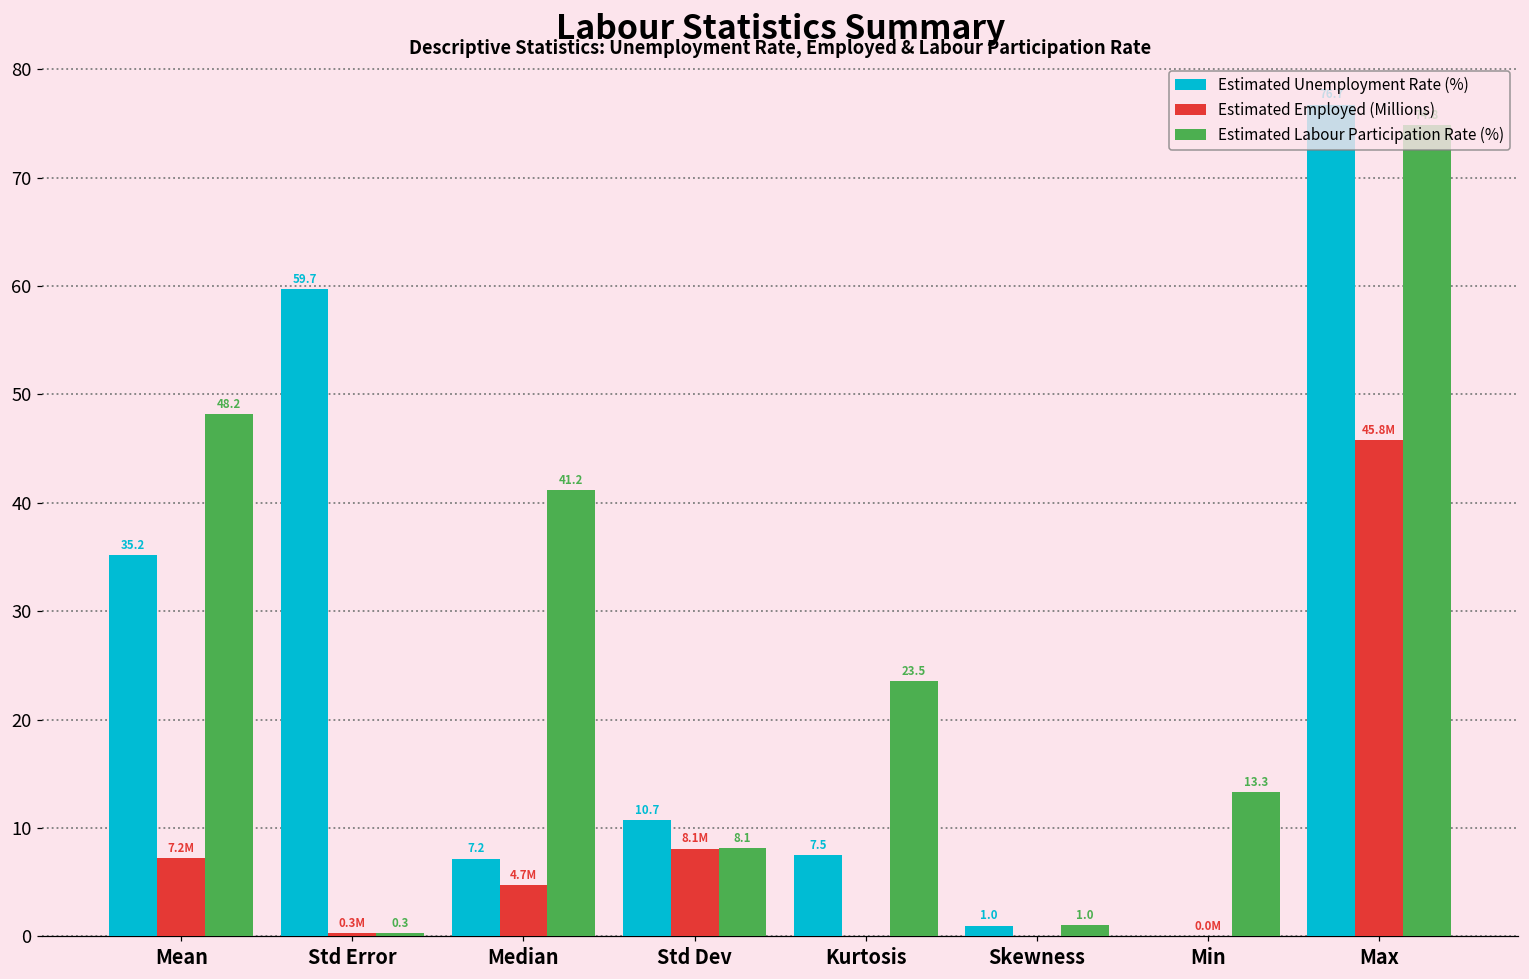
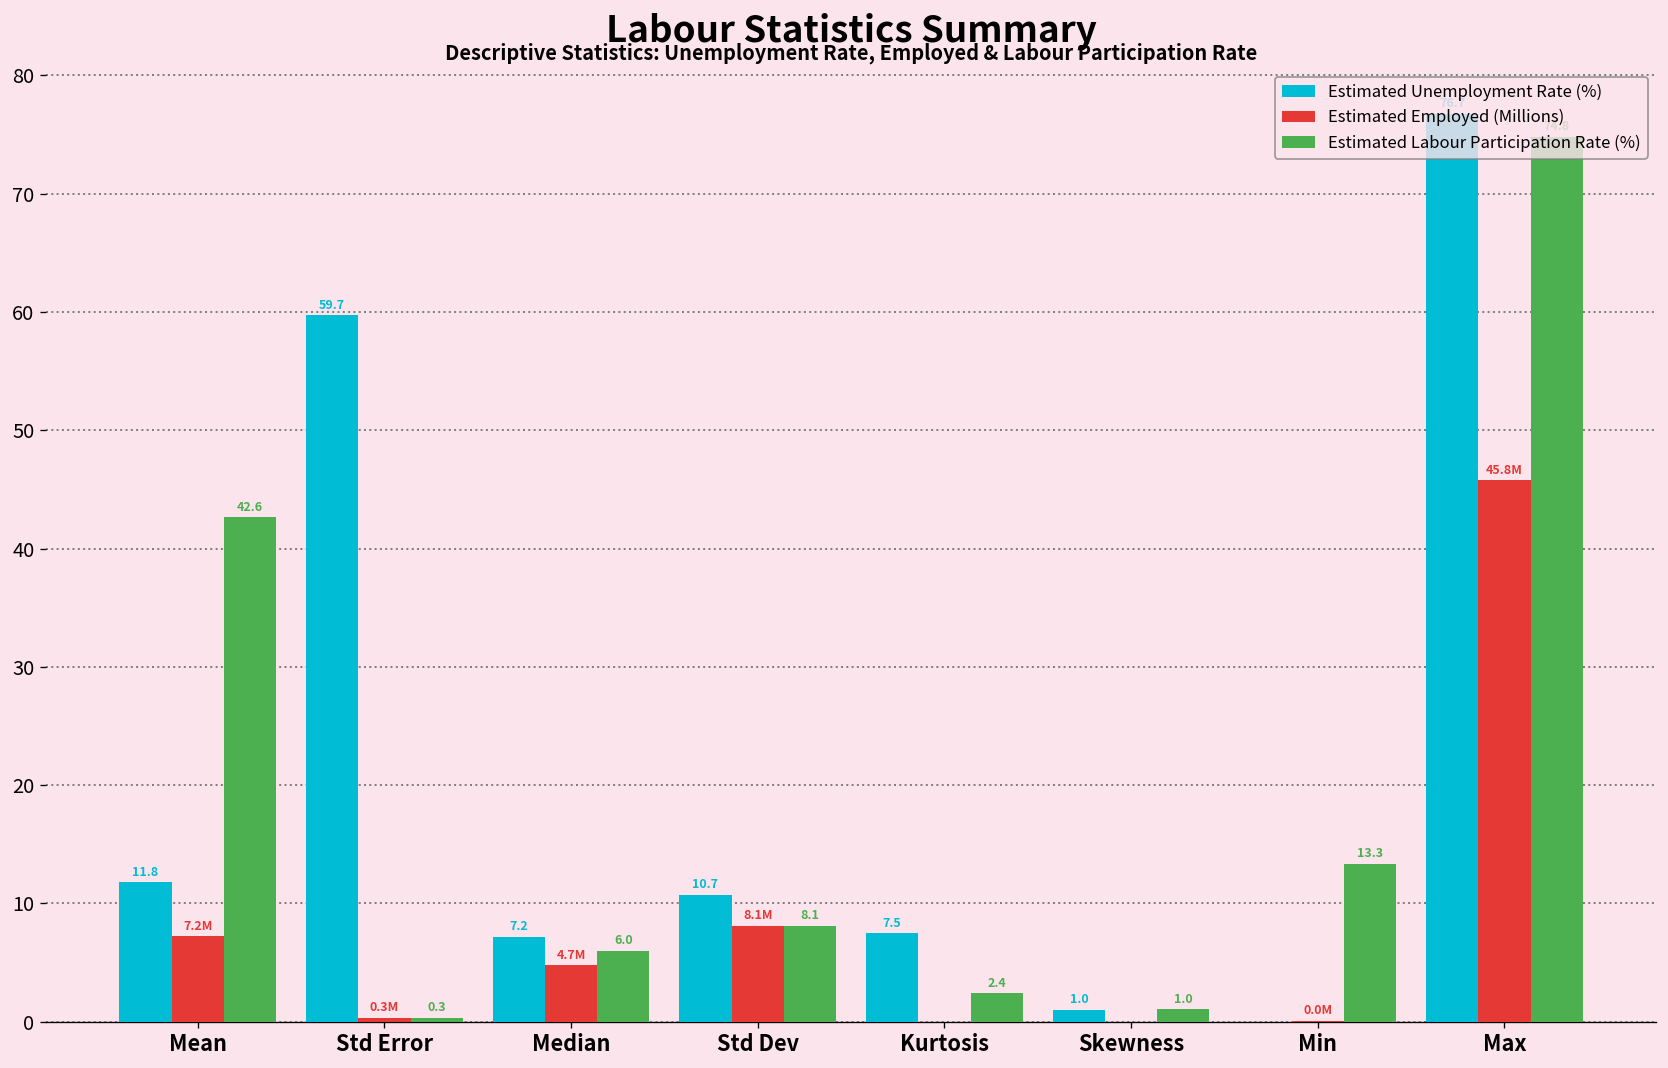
  {
    "Estimated Unemployment Rate (%)": {
-     "Mean": "35.2",
+     "Mean": "11.8",
      "Std Error": "59.7",
      "Median": "7.2",
      "Std Dev": "10.7",
      "Kurtosis": "7.5",
      "Skewness": "1.0"
    },
    "Estimated Employed (Millions)": {
      "Mean": "7.2M",
      "Std Error": "0.3M",
      "Median": "4.7M",
      "Std Dev": "8.1M",
      "Min": "0.0M",
      "Max": "45.8M"
    },
    "Estimated Labour Participation Rate (%)": {
-     "Mean": "48.2",
+     "Mean": "42.6",
      "Std Error": "0.3",
-     "Median": "41.2",
+     "Median": "6.0",
      "Std Dev": "8.1",
-     "Kurtosis": "23.5",
+     "Kurtosis": "2.4",
      "Skewness": "1.0",
      "Min": "13.3"
    }
  }
